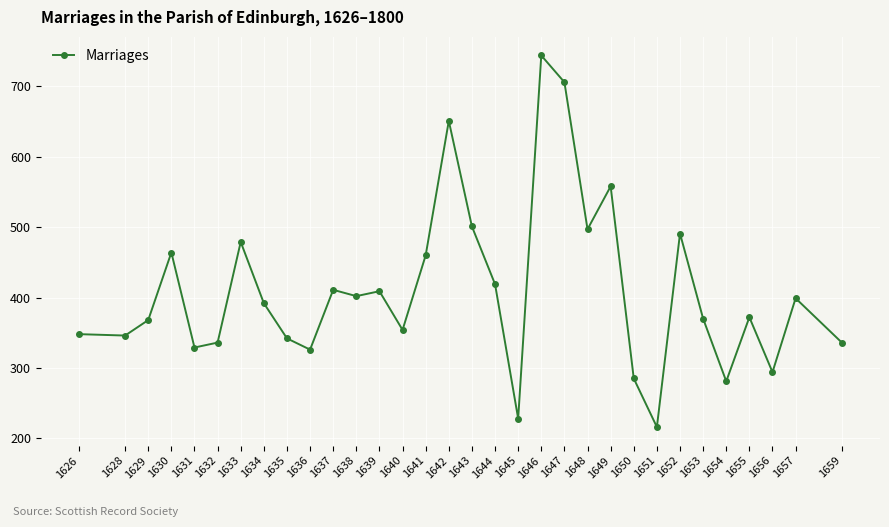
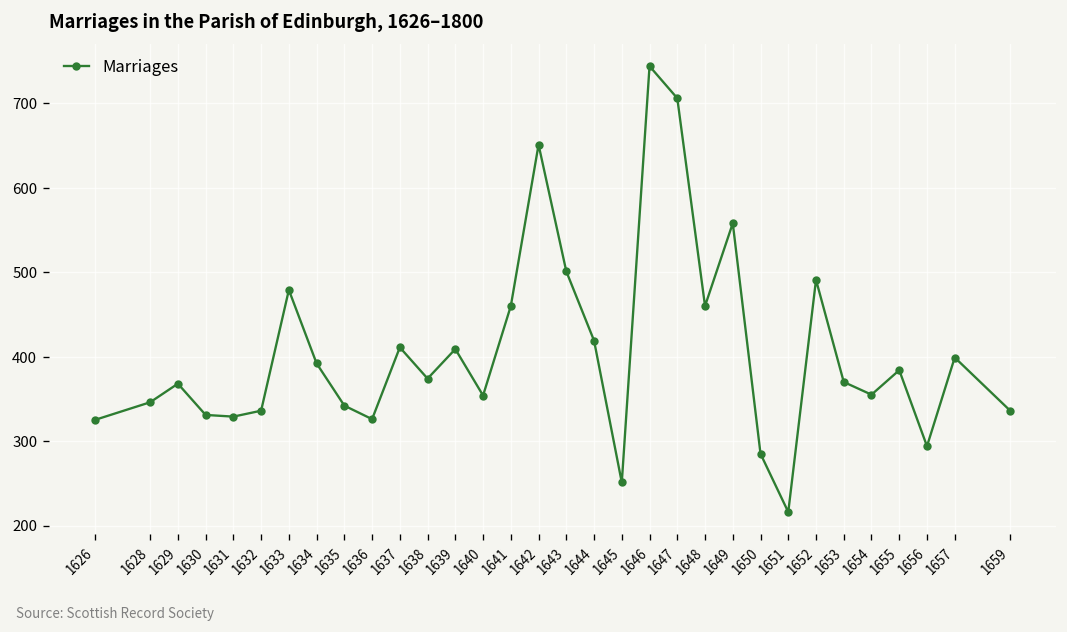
  {
-   "1626": 350,
+   "1626": 330,
    "1628": 350,
    "1629": 370,
-   "1630": 460,
+   "1630": 330,
    "1631": 330,
    "1632": 340,
    "1633": 480,
    "1634": 390,
    "1635": 340,
    "1636": 330,
    "1637": 410,
-   "1638": 400,
+   "1638": 370,
    "1639": 410,
    "1640": 350,
    "1641": 460,
    "1642": 650,
    "1643": 500,
    "1644": 420,
-   "1645": 230,
+   "1645": 250,
    "1646": 740,
    "1647": 710,
-   "1648": 500,
+   "1648": 460,
    "1649": 560,
    "1650": 290,
    "1651": 220,
    "1652": 490,
    "1653": 370,
-   "1654": 280,
-   "1655": 370,
+   "1654": 360,
+   "1655": 380,
    "1656": 290,
    "1657": 400,
    "1659": 340
  }
